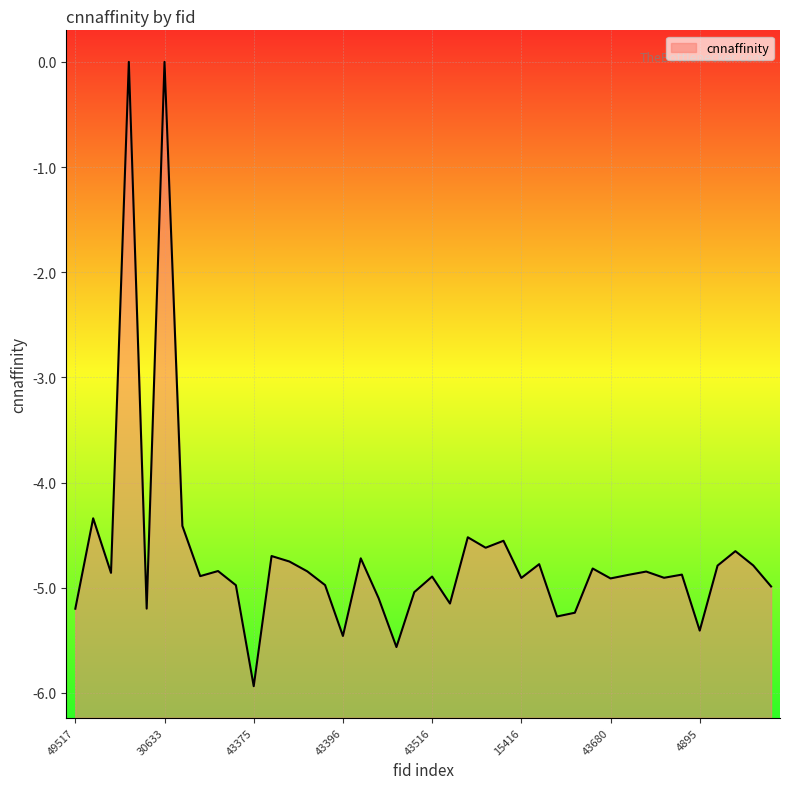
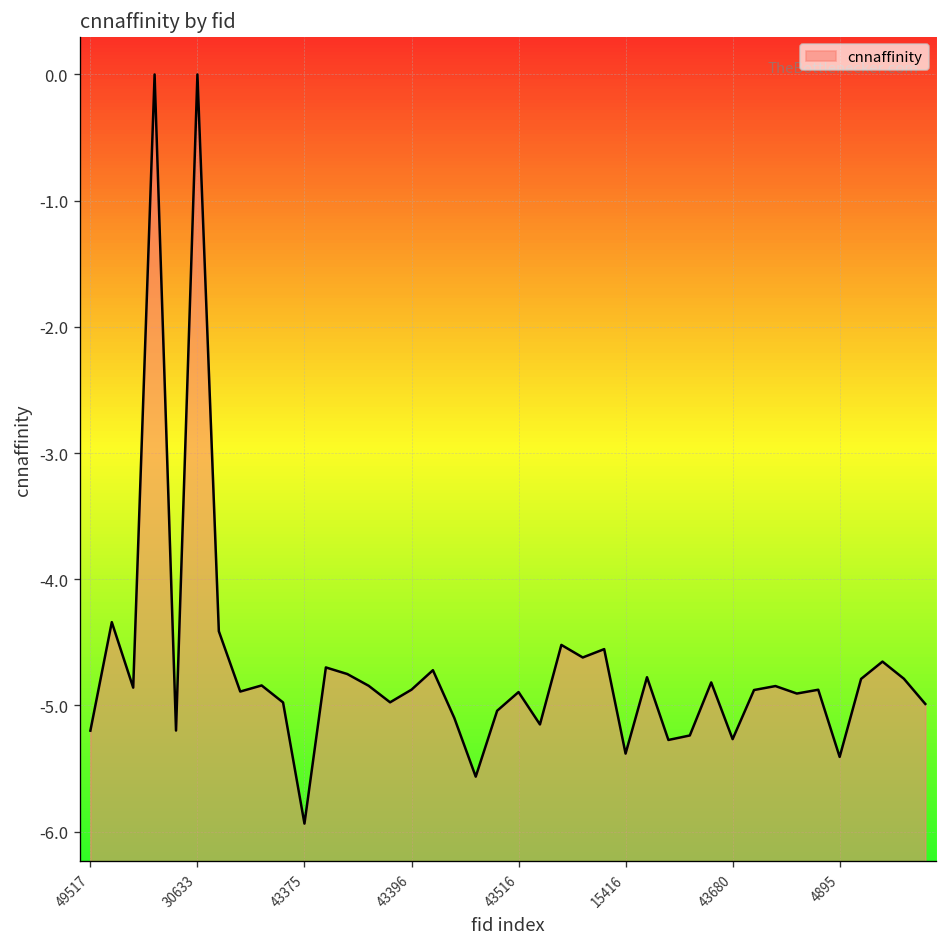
  {
    "49517": -5.20,
    "30633": 0.00,
    "43375": -5.94,
-   "43396": -5.46,
+   "43396": -4.87,
    "43516": -4.89,
-   "15416": -4.91,
-   "43680": -4.91,
+   "15416": -5.38,
+   "43680": -5.27,
    "4895": -5.41
  }
